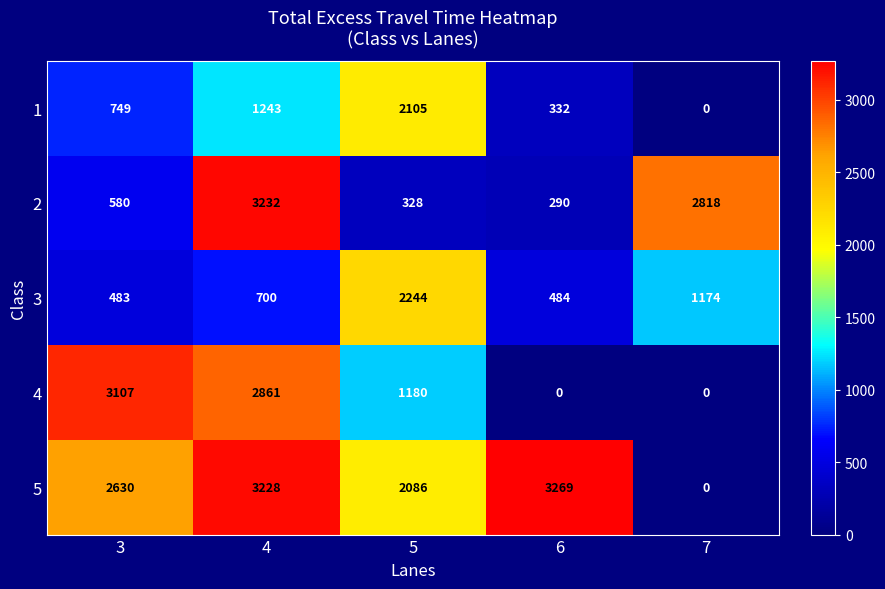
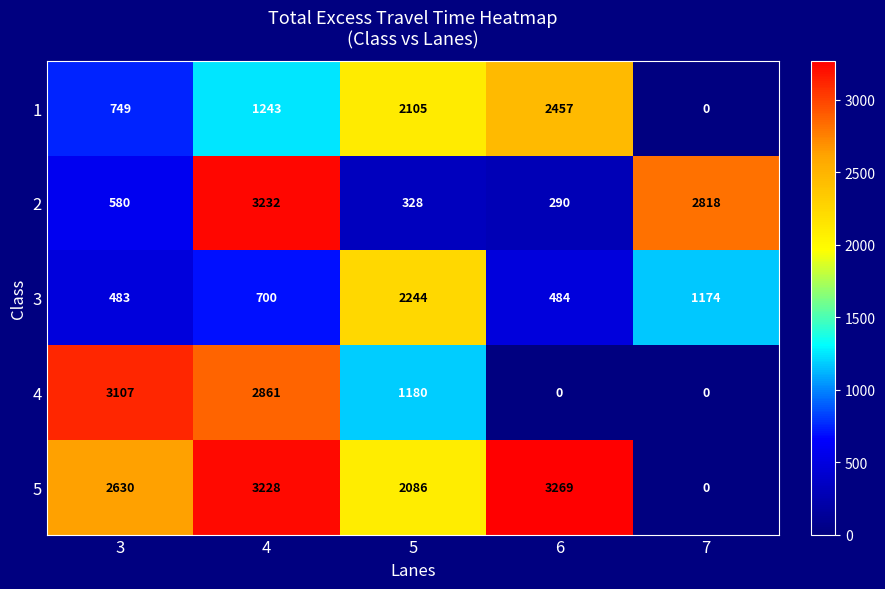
  {
    "1": {
      "3": 749,
      "4": 1243,
      "5": 2105,
-     "6": 332,
+     "6": 2457,
      "7": 0
    },
    "2": {
      "3": 580,
      "4": 3232,
      "5": 328,
      "6": 290,
      "7": 2818
    },
    "3": {
      "3": 483,
      "4": 700,
      "5": 2244,
      "6": 484,
      "7": 1174
    },
    "4": {
      "3": 3107,
      "4": 2861,
      "5": 1180,
      "6": 0,
      "7": 0
    },
    "5": {
      "3": 2630,
      "4": 3228,
      "5": 2086,
      "6": 3269,
      "7": 0
    }
  }
